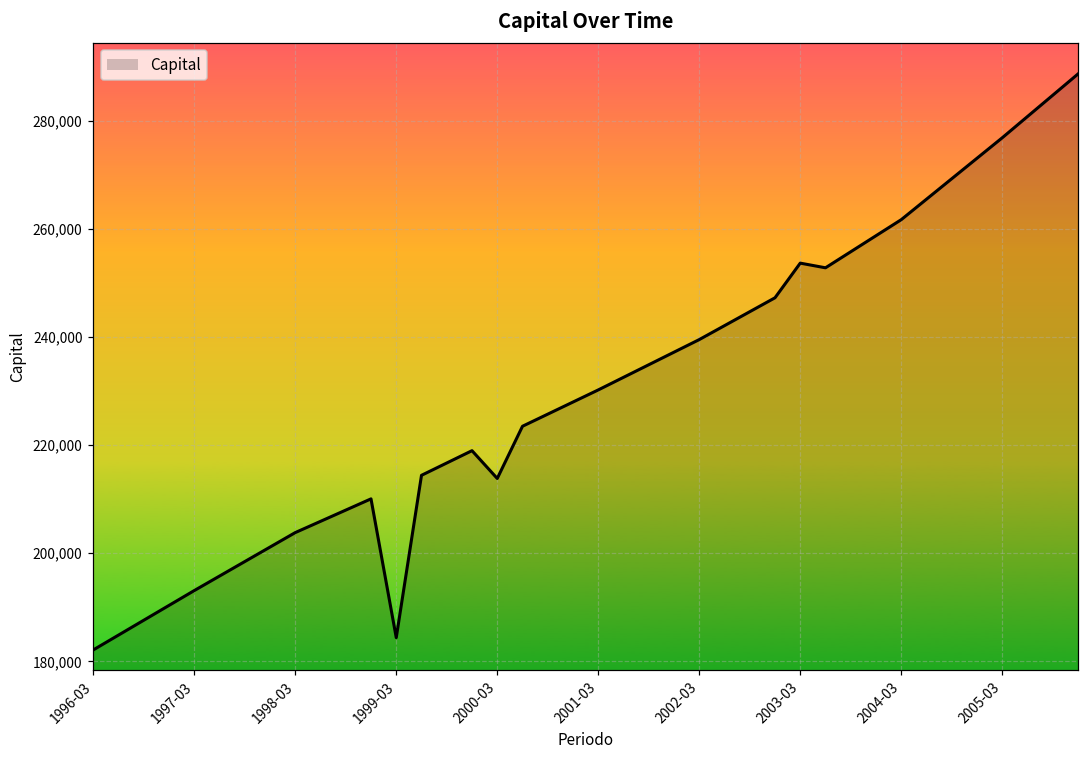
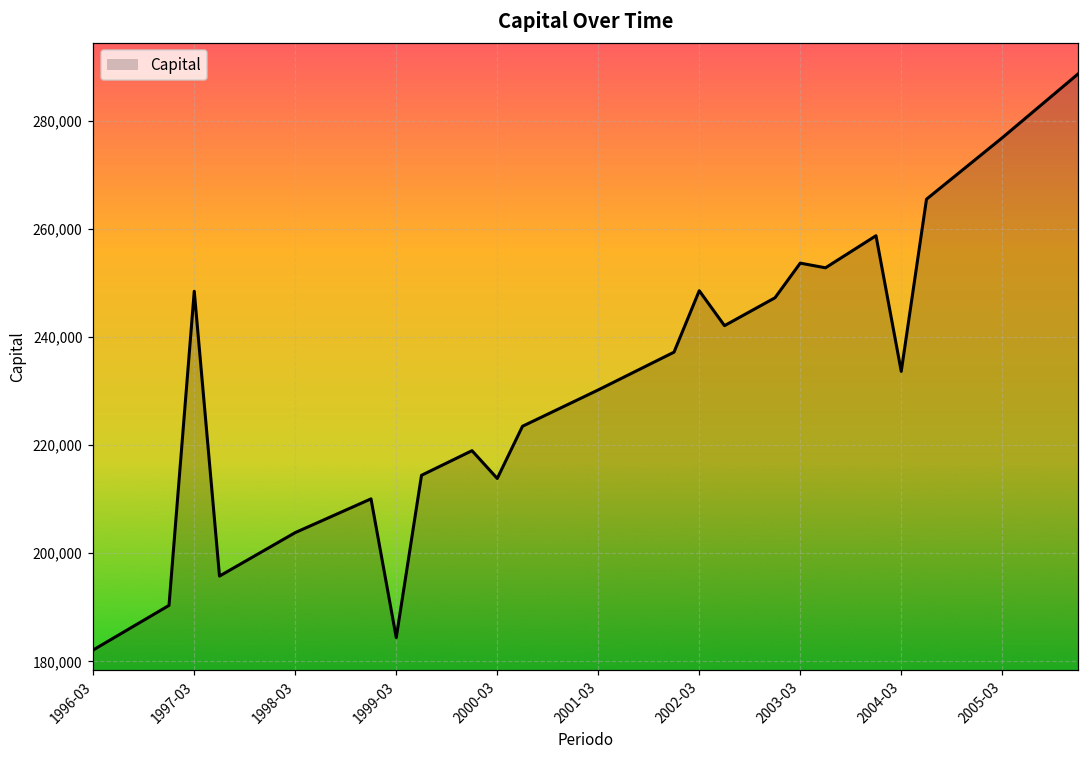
  {
    "1996-03": "182,000",
-   "1997-03": "193,000",
+   "1997-03": "248,000",
    "1998-03": "204,000",
    "1999-03": "184,000",
    "2000-03": "214,000",
    "2001-03": "230,000",
-   "2002-03": "240,000",
+   "2002-03": "249,000",
    "2003-03": "254,000",
-   "2004-03": "262,000",
+   "2004-03": "234,000",
    "2005-03": "277,000"
  }
